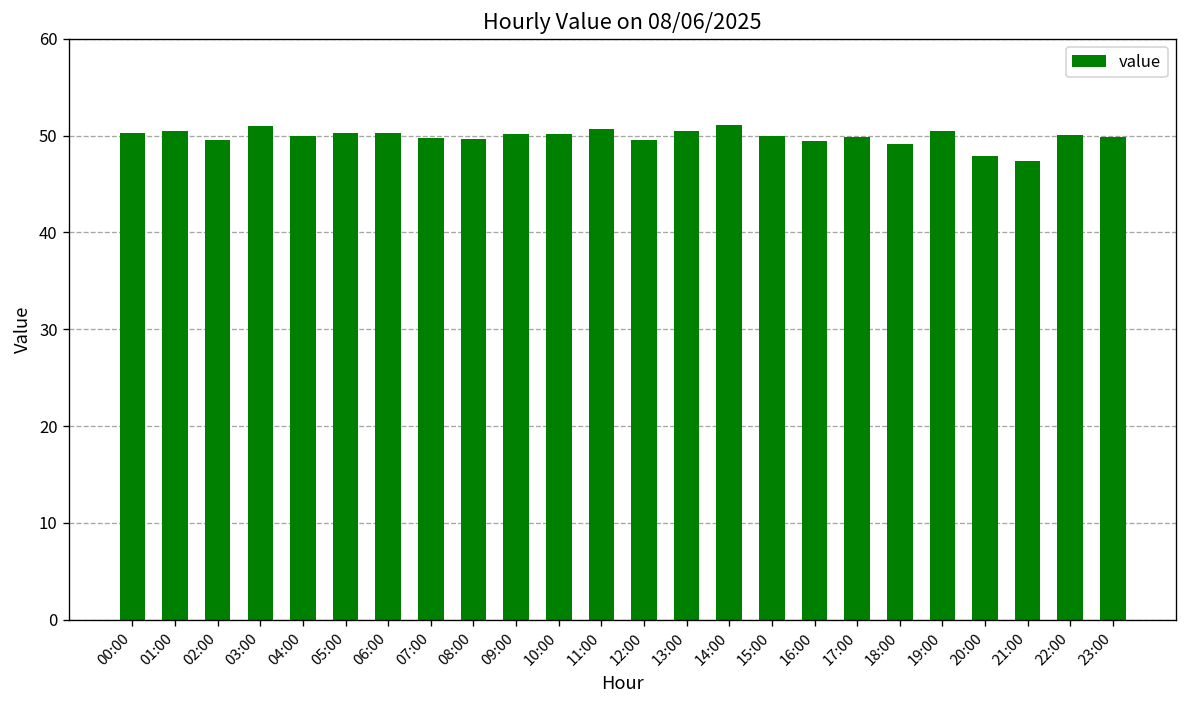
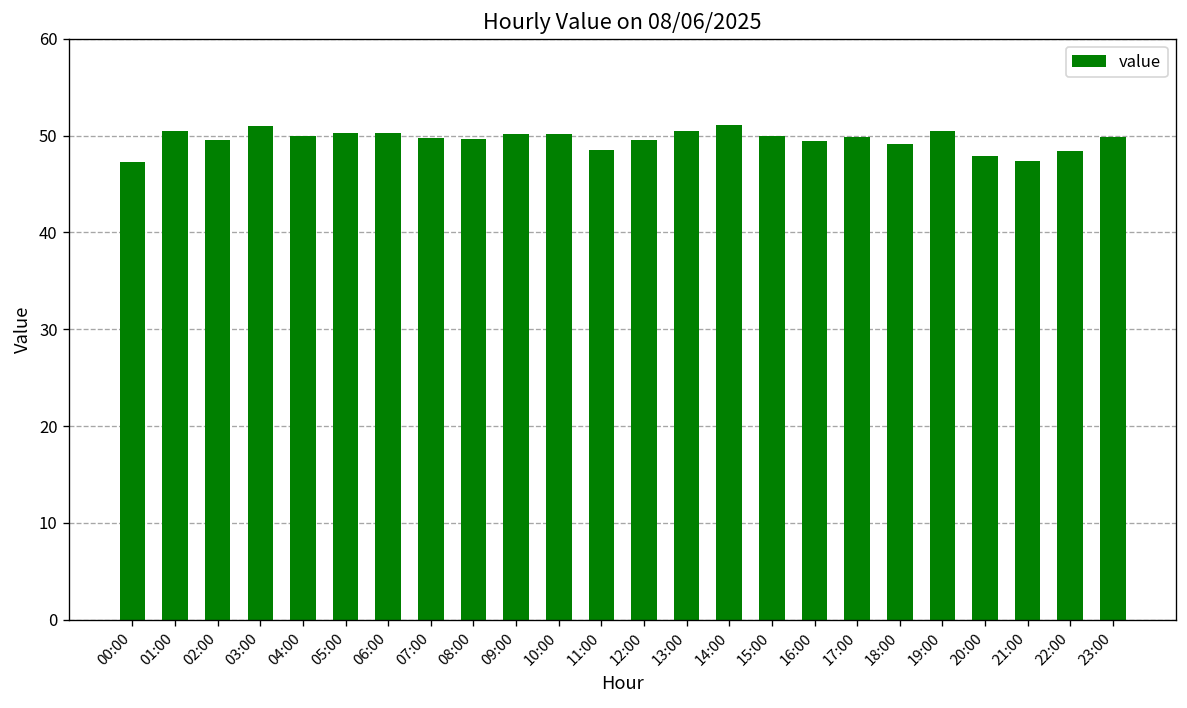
  {
-   "00:00": 50,
+   "00:00": 47,
    "01:00": 51,
    "02:00": 50,
    "03:00": 51,
    "04:00": 50,
    "05:00": 50,
    "06:00": 50,
    "07:00": 50,
    "08:00": 50,
    "09:00": 50,
    "10:00": 50,
-   "11:00": 51,
+   "11:00": 49,
    "12:00": 50,
    "13:00": 50,
    "14:00": 51,
    "15:00": 50,
    "16:00": 49,
    "17:00": 50,
    "18:00": 49,
    "19:00": 50,
    "20:00": 48,
    "21:00": 47,
-   "22:00": 50,
+   "22:00": 48,
    "23:00": 50
  }
